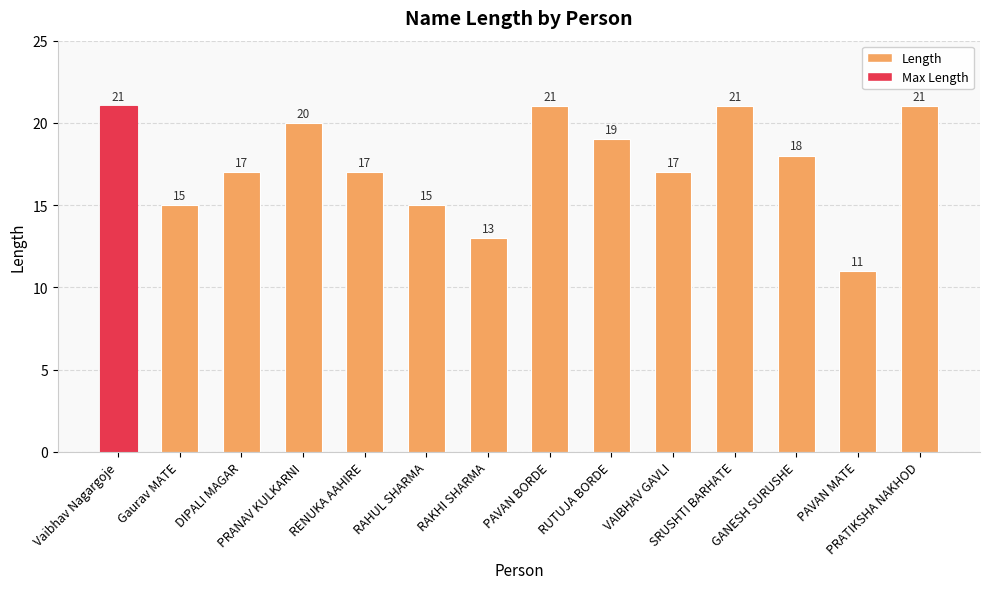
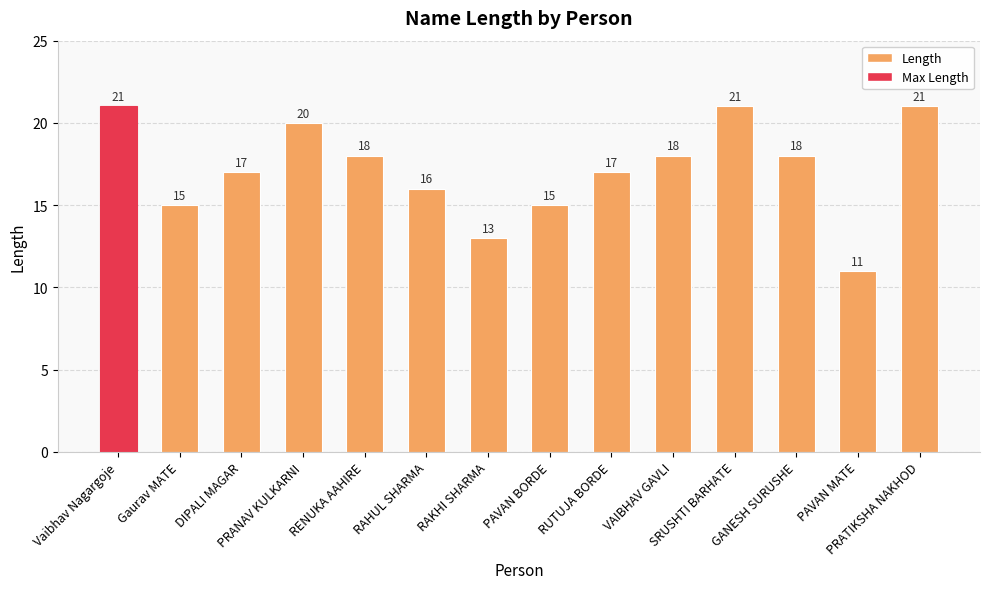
  {
    "Vaibhav Nagargoje": 21,
    "Gaurav MATE": 15,
    "DIPALI MAGAR": 17,
    "PRANAV KULKARNI": 20,
-   "RENUKA AAHIRE": 17,
-   "RAHUL SHARMA": 15,
+   "RENUKA AAHIRE": 18,
+   "RAHUL SHARMA": 16,
    "RAKHI SHARMA": 13,
-   "PAVAN BORDE": 21,
-   "RUTUJA BORDE": 19,
-   "VAIBHAV GAVLI": 17,
+   "PAVAN BORDE": 15,
+   "RUTUJA BORDE": 17,
+   "VAIBHAV GAVLI": 18,
    "SRUSHTI BARHATE": 21,
    "GANESH SURUSHE": 18,
    "PAVAN MATE": 11,
    "PRATIKSHA NAKHOD": 21
  }
